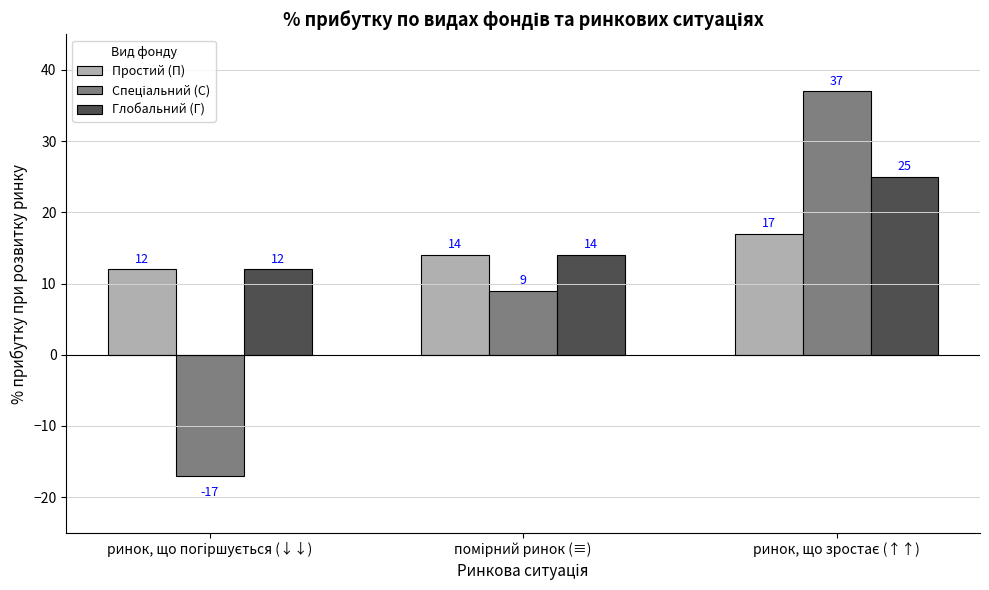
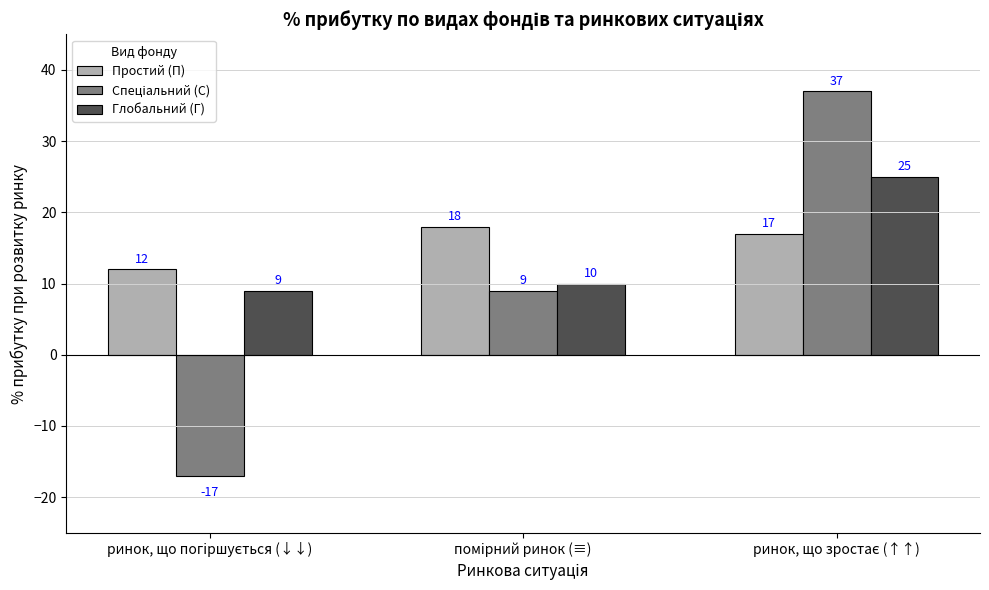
  {
    "Простий (П)": {
      "ринок, що погіршується (↓↓)": 12,
-     "помірний ринок (≡)": 14,
+     "помірний ринок (≡)": 18,
      "ринок, що зростає (↑↑)": 17
    },
    "Спеціальний (С)": {
      "ринок, що погіршується (↓↓)": -17,
      "помірний ринок (≡)": 9,
      "ринок, що зростає (↑↑)": 37
    },
    "Глобальний (Г)": {
-     "ринок, що погіршується (↓↓)": 12,
-     "помірний ринок (≡)": 14,
+     "ринок, що погіршується (↓↓)": 9,
+     "помірний ринок (≡)": 10,
      "ринок, що зростає (↑↑)": 25
    }
  }
